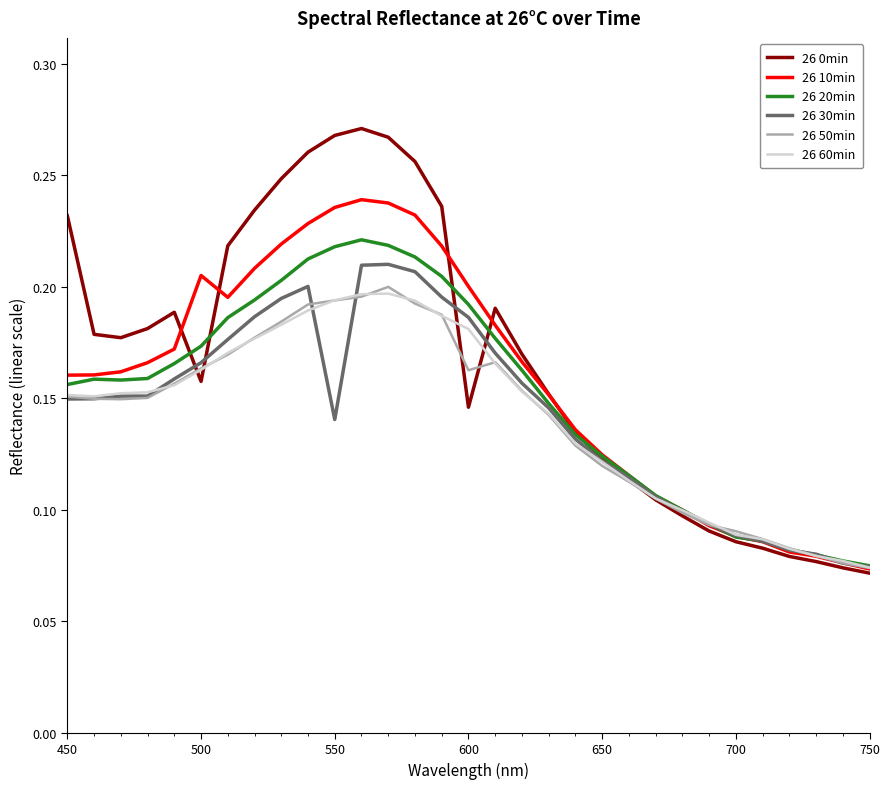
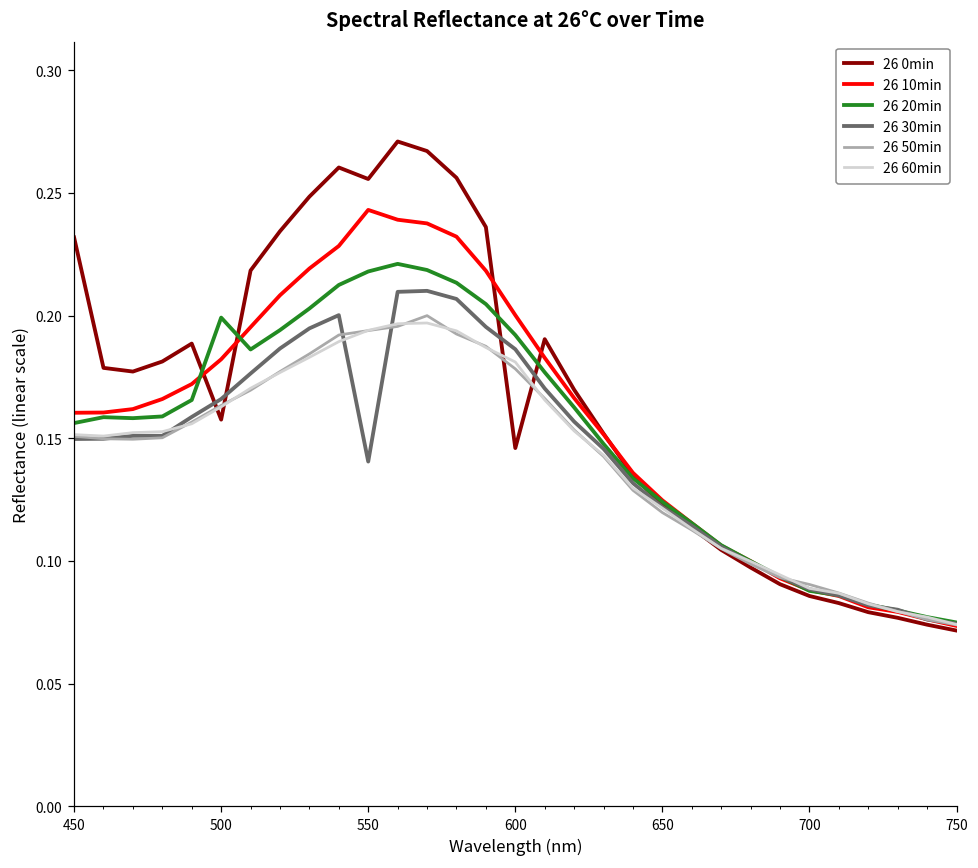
  {
    "26 0min": {
      "450": 0.232,
      "500": 0.158,
-     "550": 0.268,
+     "550": 0.256,
      "600": 0.146,
      "700": 0.086,
      "750": 0.072
    },
    "26 10min": {
      "450": 0.160,
-     "500": 0.205,
-     "550": 0.236,
+     "500": 0.182,
+     "550": 0.243,
      "600": 0.200
    },
    "26 20min": {
      "450": 0.156,
-     "500": 0.173,
+     "500": 0.199,
      "550": 0.218,
      "600": 0.192
    },
    "26 30min": {
      "500": 0.166,
      "550": 0.141,
      "600": 0.186
    },
    "26 50min": {
-     "600": 0.163,
+     "600": 0.178,
      "650": 0.120,
      "700": 0.090
    },
    "26 60min": {
      "600": 0.181
    }
  }
